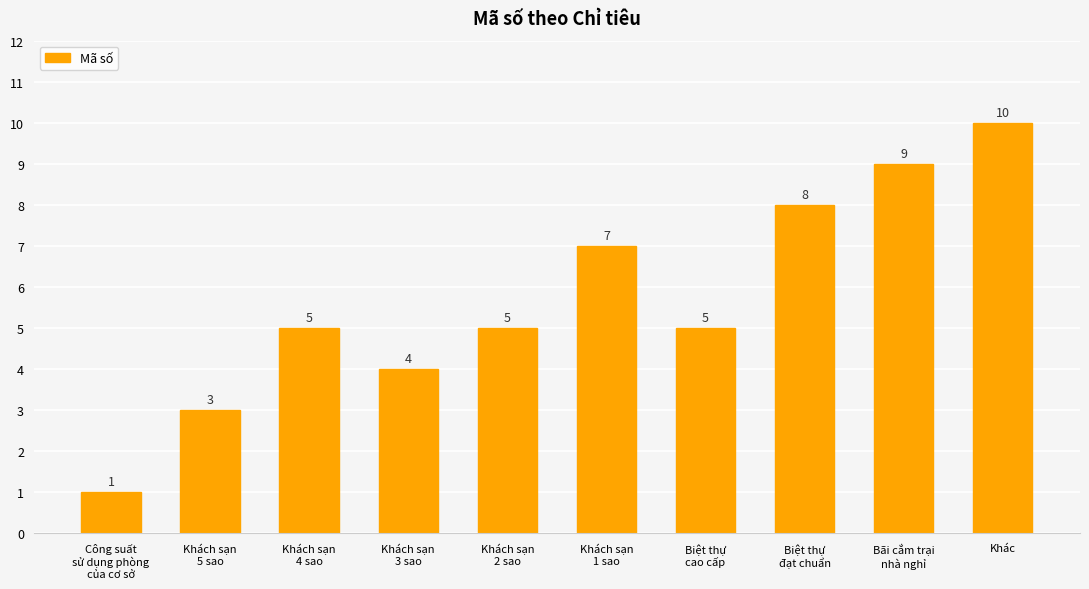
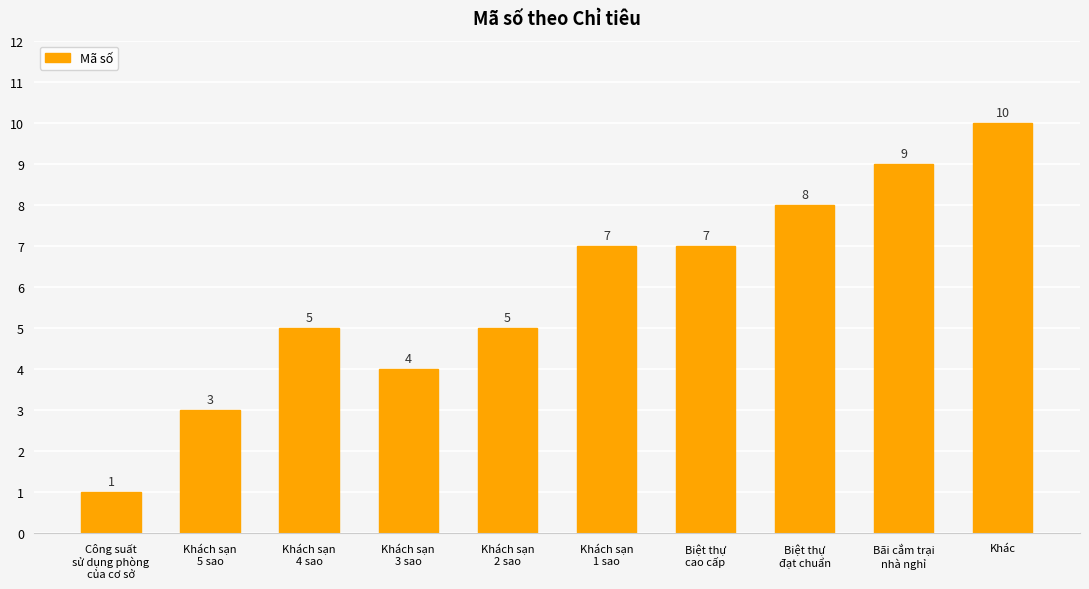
  {
    "Công suất sử dụng phòng của cơ sở": 1,
    "Khách sạn 5 sao": 3,
    "Khách sạn 4 sao": 5,
    "Khách sạn 3 sao": 4,
    "Khách sạn 2 sao": 5,
    "Khách sạn 1 sao": 7,
-   "Biệt thự cao cấp": 5,
+   "Biệt thự cao cấp": 7,
    "Biệt thự đạt chuẩn": 8,
    "Bãi cắm trại nhà nghỉ": 9,
    "Khác": 10
  }
